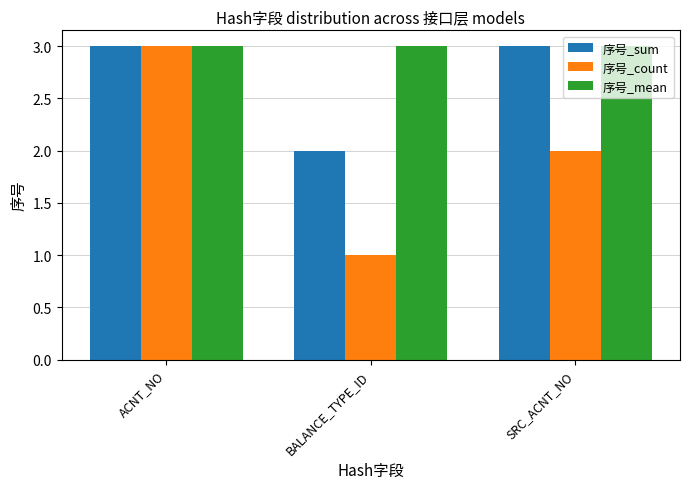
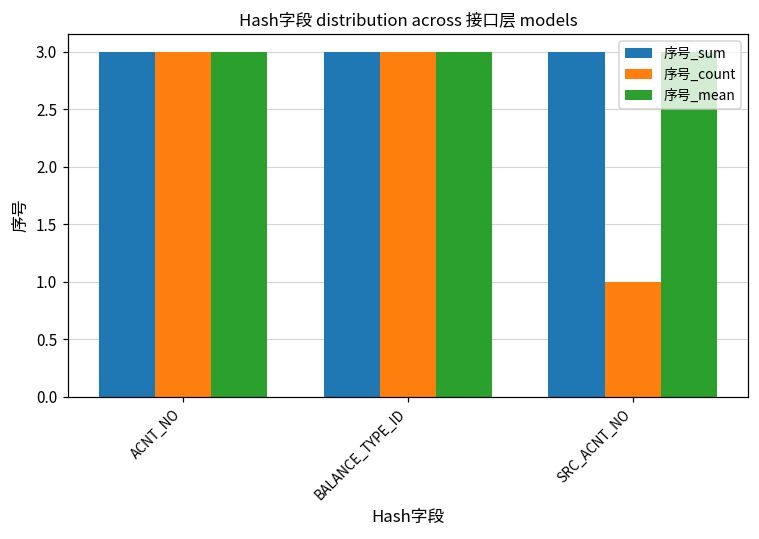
  {
    "序号_sum": {
      "ACNT_NO": 3,
-     "BALANCE_TYPE_ID": 2,
+     "BALANCE_TYPE_ID": 3,
      "SRC_ACNT_NO": 3
    },
    "序号_count": {
      "ACNT_NO": 3,
-     "BALANCE_TYPE_ID": 1,
-     "SRC_ACNT_NO": 2
+     "BALANCE_TYPE_ID": 3,
+     "SRC_ACNT_NO": 1
    },
    "序号_mean": {
      "ACNT_NO": 3,
      "BALANCE_TYPE_ID": 3
    }
  }
